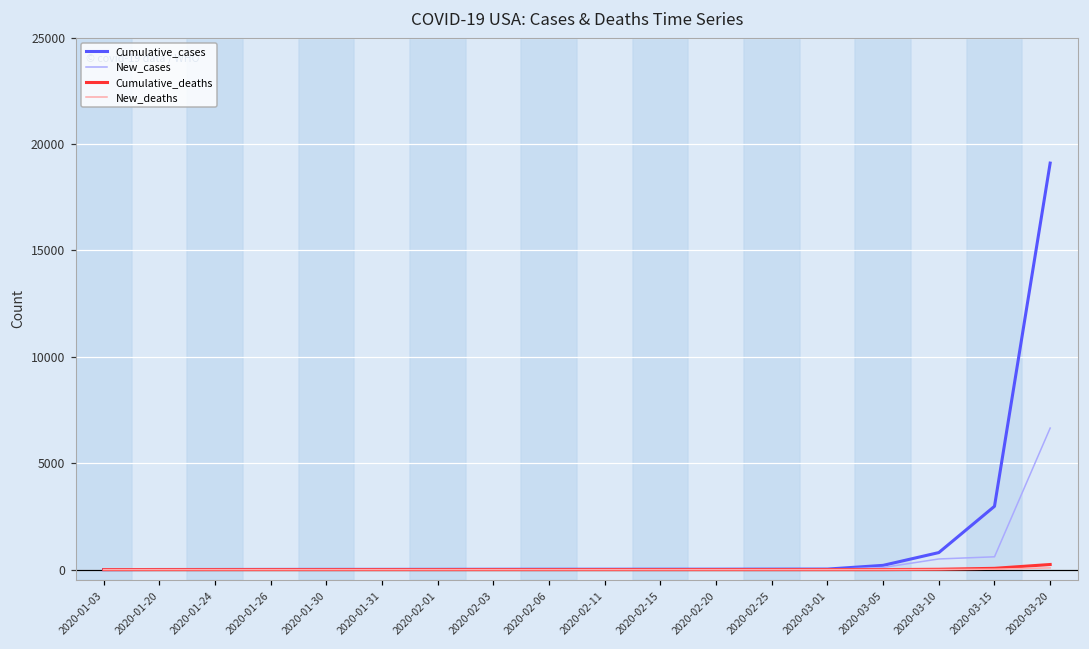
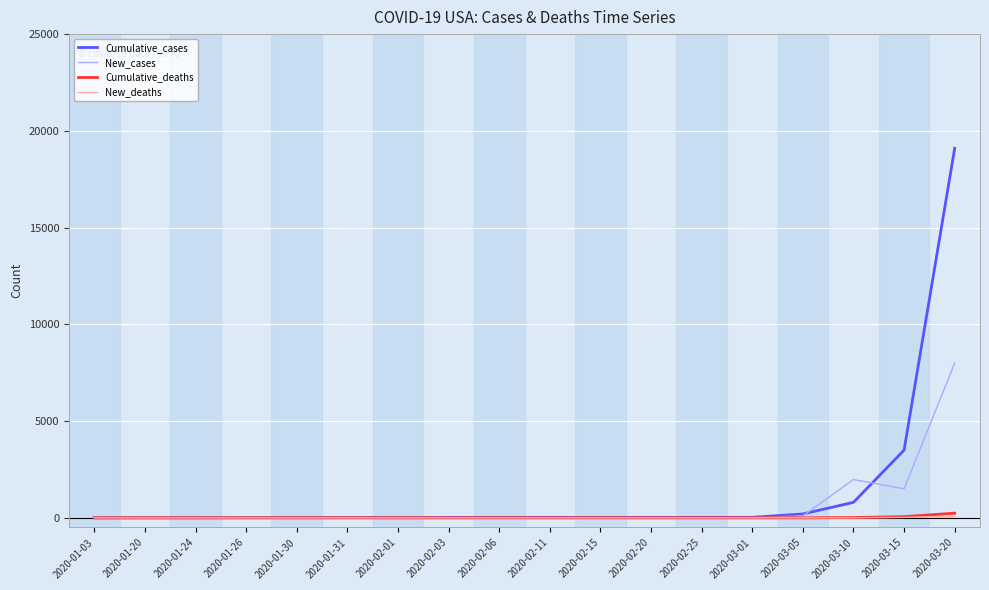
  {
    "Cumulative_cases": {
      "2020-03-10": 800,
-     "2020-03-15": 3000,
+     "2020-03-15": 3500,
      "2020-03-20": 19100
    },
    "New_cases": {
-     "2020-03-10": 500,
-     "2020-03-15": 600,
-     "2020-03-20": 6700
+     "2020-03-10": 2000,
+     "2020-03-15": 1500,
+     "2020-03-20": 8000
    },
    "Cumulative_deaths": {
      "2020-03-20": 200
    },
    "New_deaths": {
      "2020-03-20": 100
    }
  }
